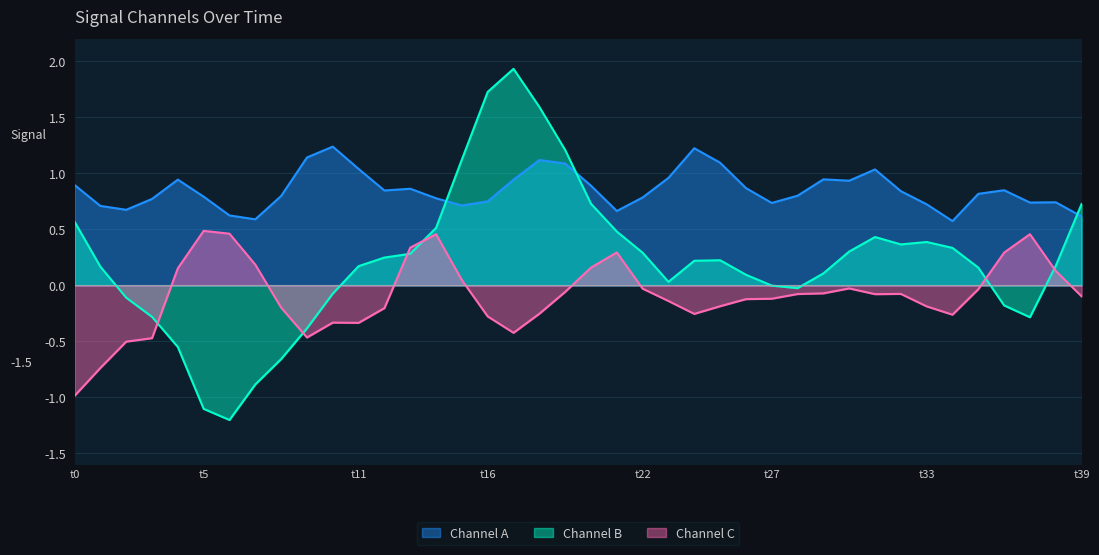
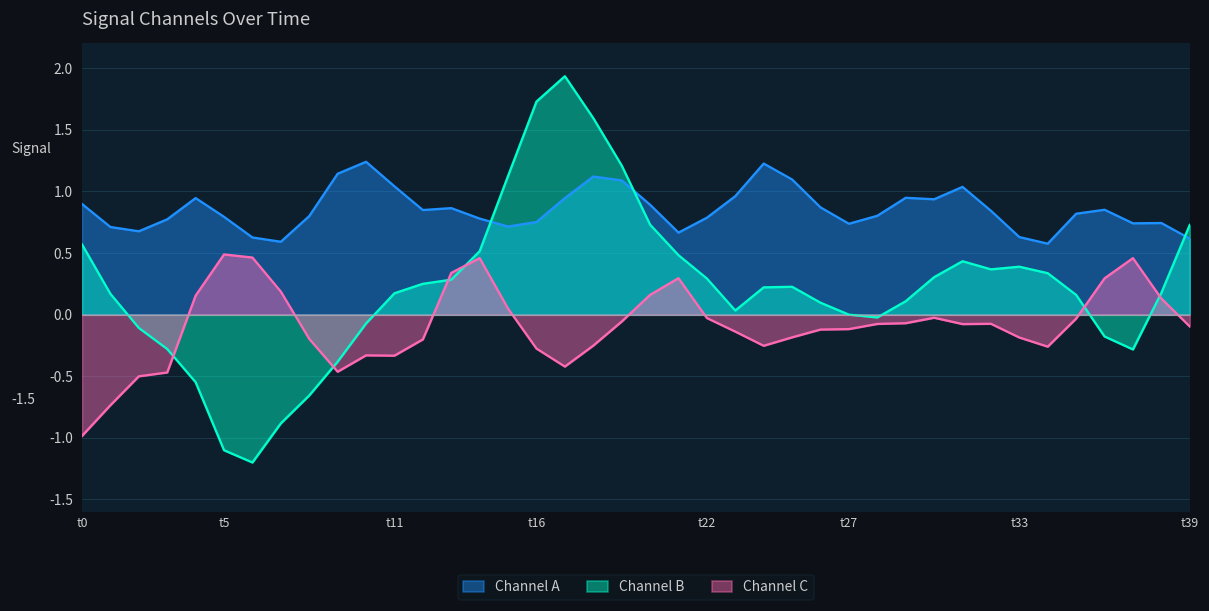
  {
    "Channel A": {
      "t0": 0.90,
      "t5": 0.79,
      "t11": 1.04,
      "t16": 0.75,
      "t22": 0.79,
      "t27": 0.74,
-     "t33": 0.72,
+     "t33": 0.63,
      "t39": 0.62
    }
  }
